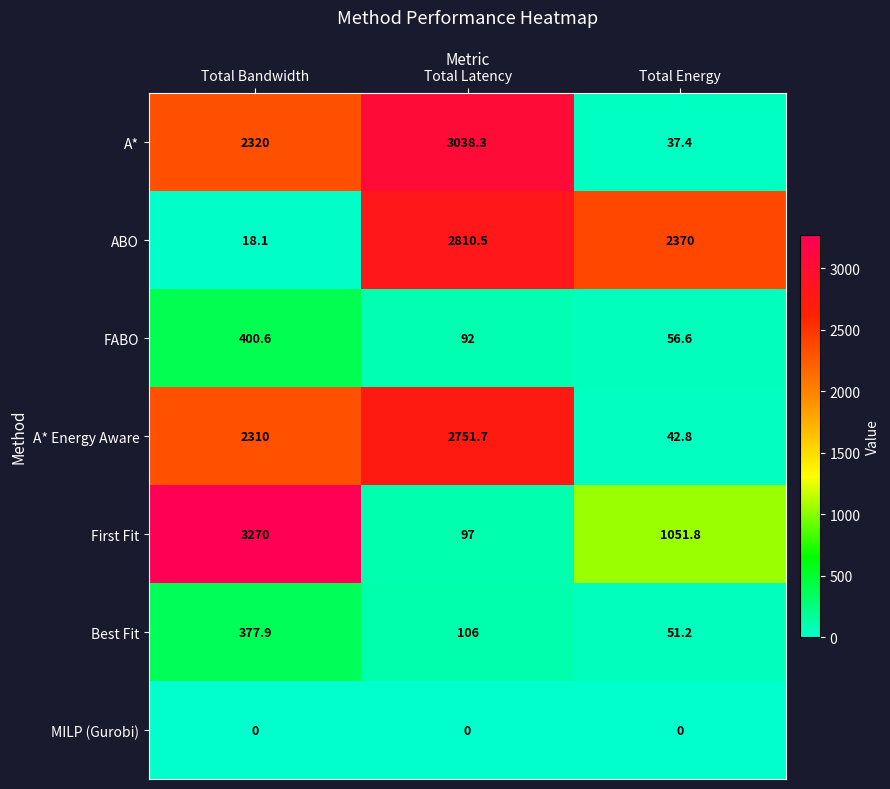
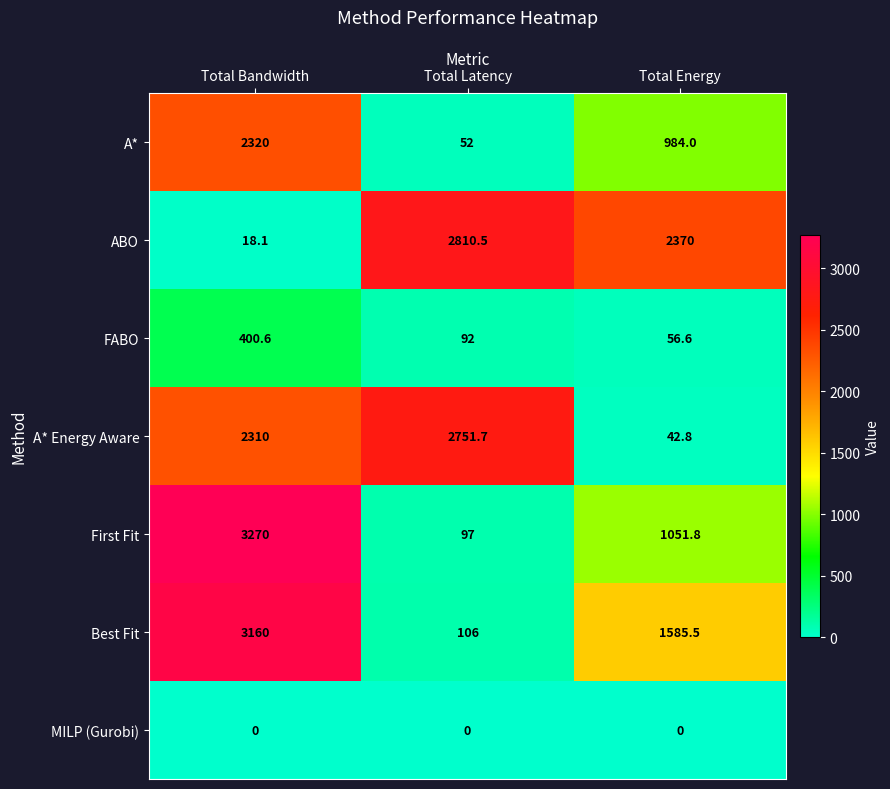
  {
    "A*": {
      "Total Bandwidth": 2320,
-     "Total Latency": 3038.3,
-     "Total Energy": 37.4
+     "Total Latency": 52,
+     "Total Energy": 984.0
    },
    "ABO": {
      "Total Bandwidth": 18.1,
      "Total Latency": 2810.5,
      "Total Energy": 2370
    },
    "FABO": {
      "Total Bandwidth": 400.6,
      "Total Latency": 92,
      "Total Energy": 56.6
    },
    "A* Energy Aware": {
      "Total Bandwidth": 2310,
      "Total Latency": 2751.7,
      "Total Energy": 42.8
    },
    "First Fit": {
      "Total Bandwidth": 3270,
      "Total Latency": 97,
      "Total Energy": 1051.8
    },
    "Best Fit": {
-     "Total Bandwidth": 377.9,
+     "Total Bandwidth": 3160,
      "Total Latency": 106,
-     "Total Energy": 51.2
+     "Total Energy": 1585.5
    },
    "MILP (Gurobi)": {
      "Total Bandwidth": 0,
      "Total Latency": 0,
      "Total Energy": 0
    }
  }
